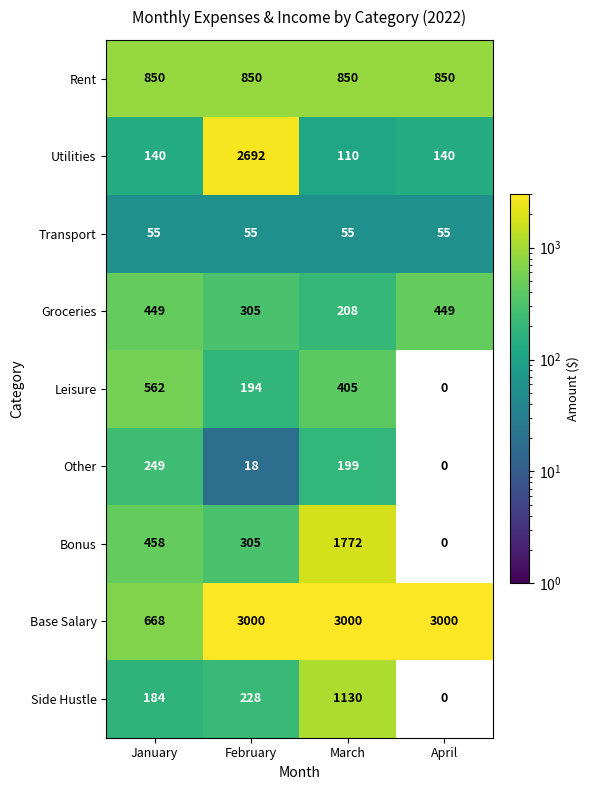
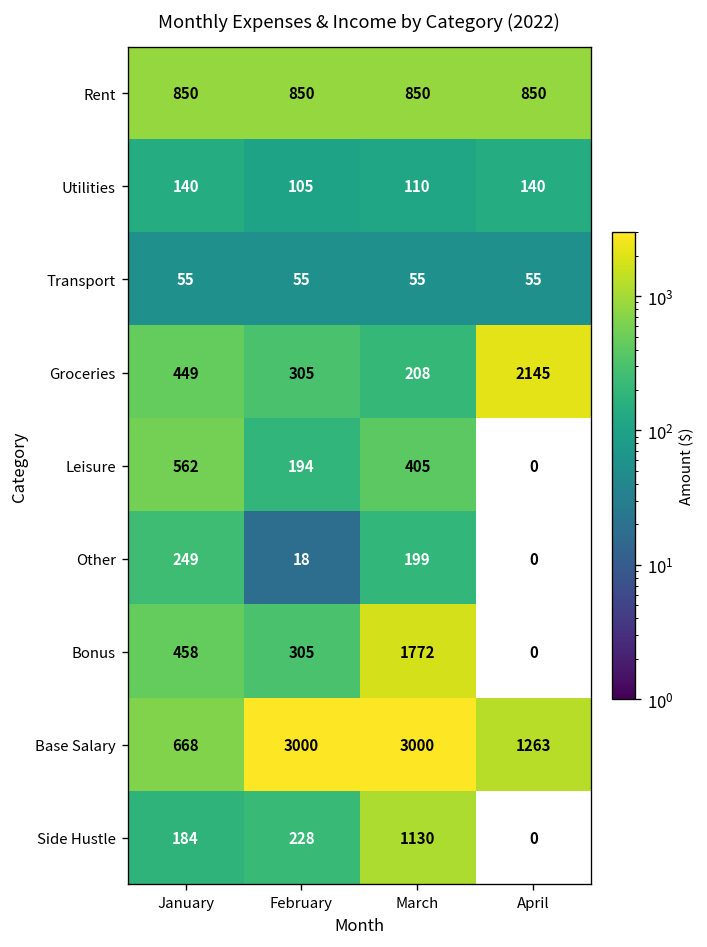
  {
    "Rent": {
      "January": 850,
      "February": 850,
      "March": 850,
      "April": 850
    },
    "Utilities": {
      "January": 140,
-     "February": 2692,
+     "February": 105,
      "March": 110,
      "April": 140
    },
    "Transport": {
      "January": 55,
      "February": 55,
      "March": 55,
      "April": 55
    },
    "Groceries": {
      "January": 449,
      "February": 305,
      "March": 208,
-     "April": 449
+     "April": 2145
    },
    "Leisure": {
      "January": 562,
      "February": 194,
      "March": 405,
      "April": 0
    },
    "Other": {
      "January": 249,
      "February": 18,
      "March": 199,
      "April": 0
    },
    "Bonus": {
      "January": 458,
      "February": 305,
      "March": 1772,
      "April": 0
    },
    "Base Salary": {
      "January": 668,
      "February": 3000,
      "March": 3000,
-     "April": 3000
+     "April": 1263
    },
    "Side Hustle": {
      "January": 184,
      "February": 228,
      "March": 1130,
      "April": 0
    }
  }
